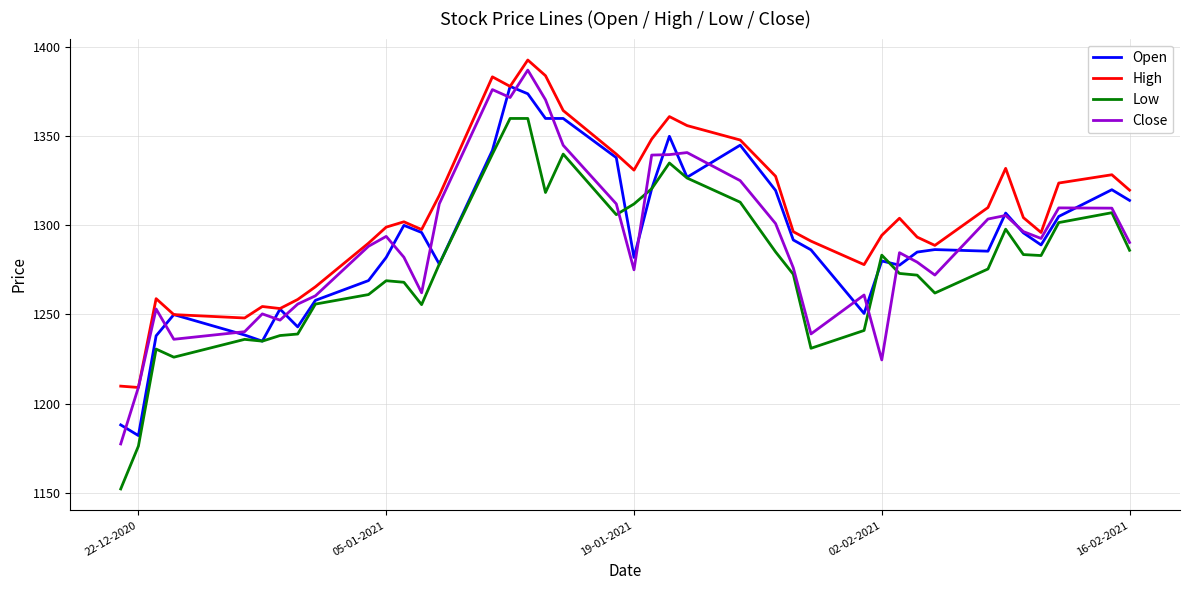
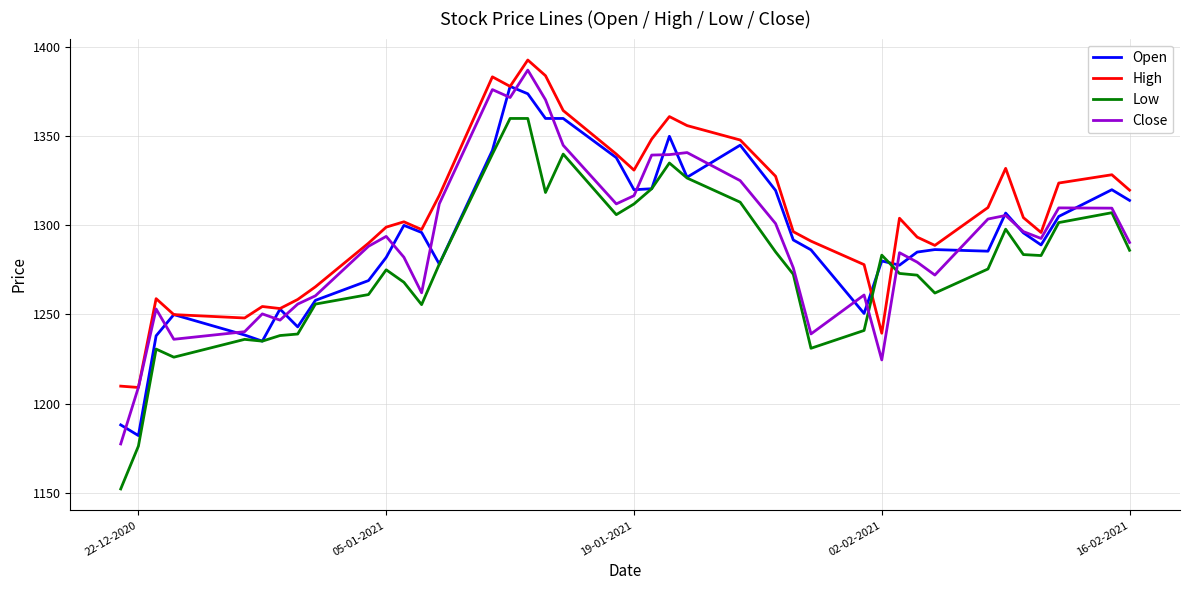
  {
    "Open": {
      "22-12-2020": 1182,
      "05-01-2021": 1282,
-     "19-01-2021": 1282,
+     "19-01-2021": 1320,
      "02-02-2021": 1280,
      "16-02-2021": 1314
    },
    "High": {
      "05-01-2021": 1299,
      "19-01-2021": 1331,
-     "02-02-2021": 1294,
+     "02-02-2021": 1239,
      "16-02-2021": 1320
    },
    "Low": {
      "22-12-2020": 1176,
-     "05-01-2021": 1269,
+     "05-01-2021": 1275,
      "19-01-2021": 1312,
      "02-02-2021": 1283,
      "16-02-2021": 1286
    },
    "Close": {
      "05-01-2021": 1294,
-     "19-01-2021": 1275,
+     "19-01-2021": 1317,
      "02-02-2021": 1224,
      "16-02-2021": 1290
    }
  }
